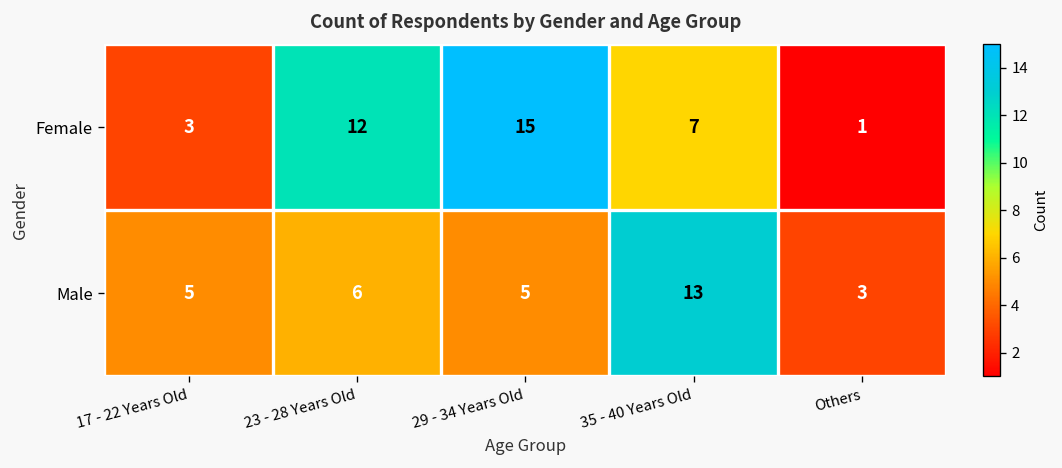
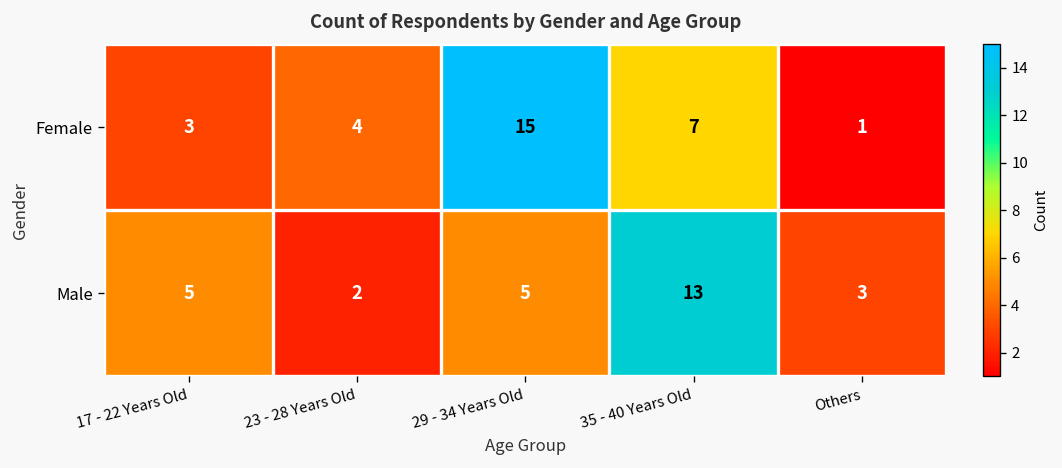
  {
    "Female": {
      "17 - 22 Years Old": 3,
-     "23 - 28 Years Old": 12,
+     "23 - 28 Years Old": 4,
      "29 - 34 Years Old": 15,
      "35 - 40 Years Old": 7,
      "Others": 1
    },
    "Male": {
      "17 - 22 Years Old": 5,
-     "23 - 28 Years Old": 6,
+     "23 - 28 Years Old": 2,
      "29 - 34 Years Old": 5,
      "35 - 40 Years Old": 13,
      "Others": 3
    }
  }
